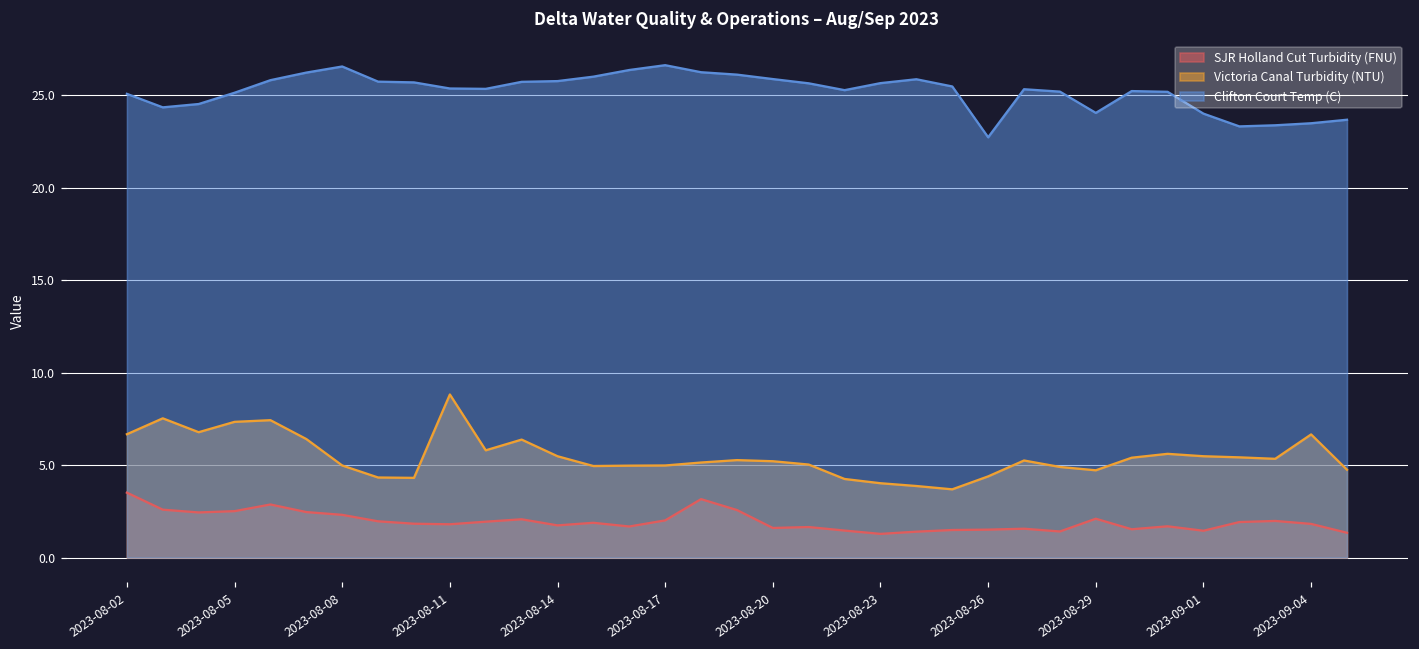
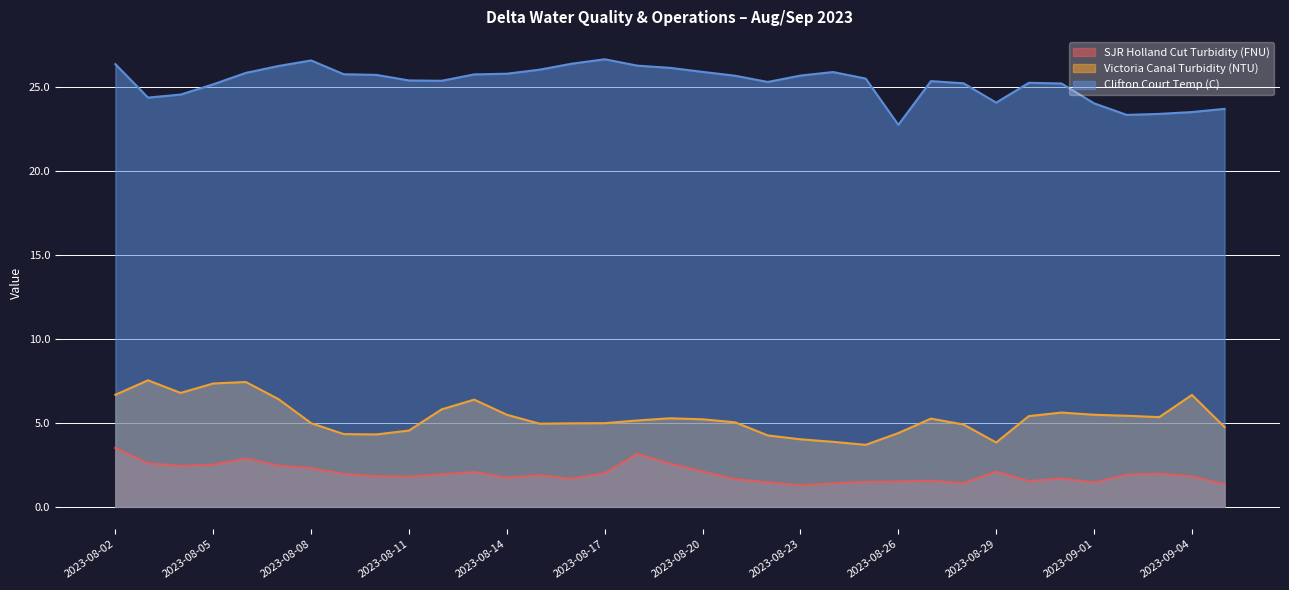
  {
    "SJR Holland Cut Turbidity (FNU)": {
      "2023-08-02": 3.5,
      "2023-08-05": 2.5,
      "2023-08-08": 2.3,
      "2023-08-11": 1.8,
      "2023-08-14": 1.7,
      "2023-08-17": 2.0,
-     "2023-08-20": 1.6,
+     "2023-08-20": 2.1,
      "2023-08-23": 1.3,
      "2023-08-26": 1.5,
      "2023-08-29": 2.1,
      "2023-09-01": 1.5,
      "2023-09-04": 1.8
    },
    "Victoria Canal Turbidity (NTU)": {
      "2023-08-02": 6.7,
      "2023-08-05": 7.3,
      "2023-08-08": 5.0,
-     "2023-08-11": 8.8,
+     "2023-08-11": 4.5,
      "2023-08-14": 5.5,
      "2023-08-17": 5.0,
      "2023-08-20": 5.2,
      "2023-08-23": 4.0,
      "2023-08-26": 4.4,
-     "2023-08-29": 4.7,
+     "2023-08-29": 3.8,
      "2023-09-01": 5.5,
      "2023-09-04": 6.7
    },
    "Clifton Court Temp (C)": {
-     "2023-08-02": 25.1,
+     "2023-08-02": 26.3,
      "2023-08-05": 25.1,
      "2023-08-08": 26.6,
      "2023-08-11": 25.4,
      "2023-08-14": 25.8,
      "2023-08-17": 26.6,
      "2023-08-20": 25.9,
      "2023-08-23": 25.7,
      "2023-08-26": 22.7,
      "2023-08-29": 24.1,
      "2023-09-01": 24.0,
      "2023-09-04": 23.5
    }
  }
